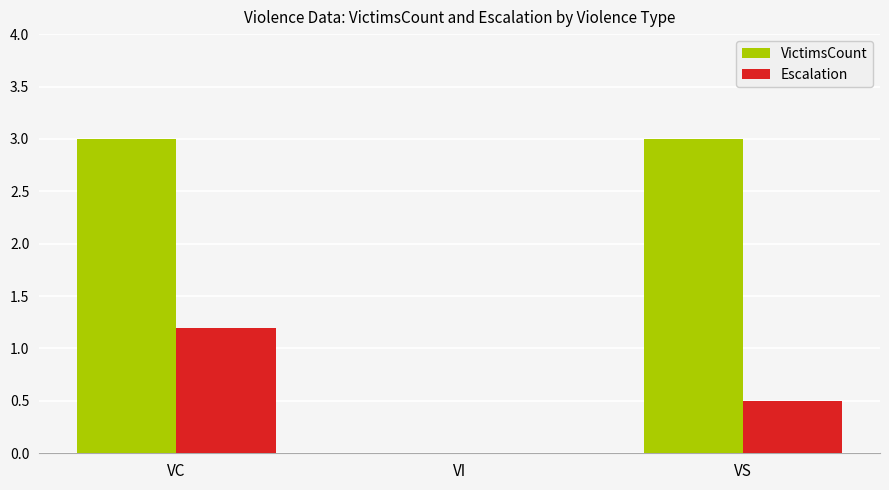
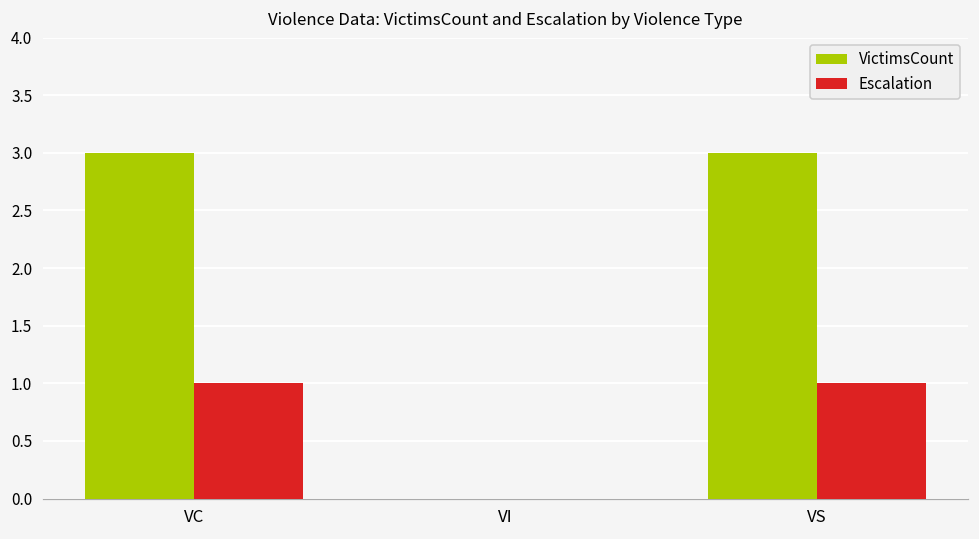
  {
    "VictimsCount": {
      "VC": 3.0,
      "VI": 0.0,
      "VS": 3.0
    },
    "Escalation": {
-     "VC": 1.2,
+     "VC": 1.0,
      "VI": 0.0,
-     "VS": 0.5
+     "VS": 1.0
    }
  }
